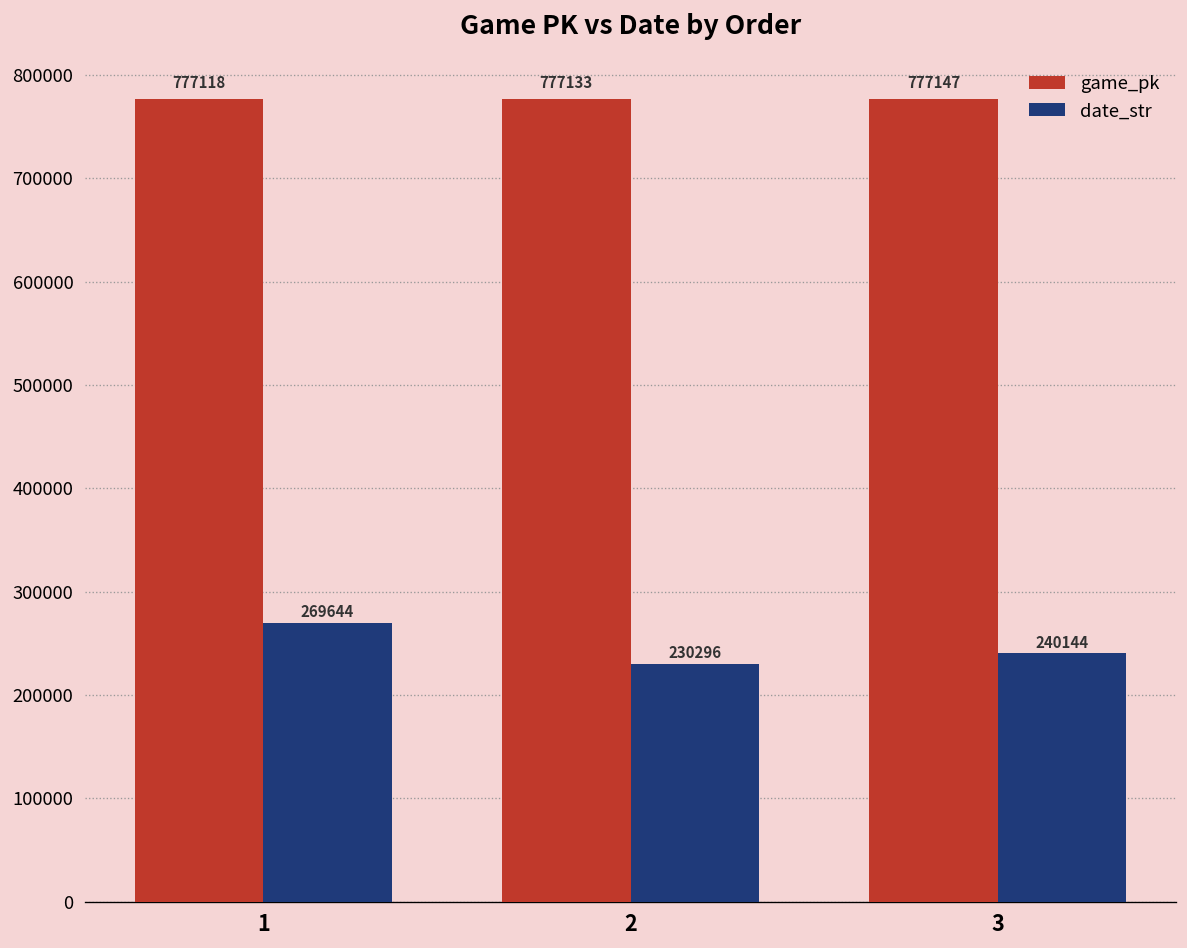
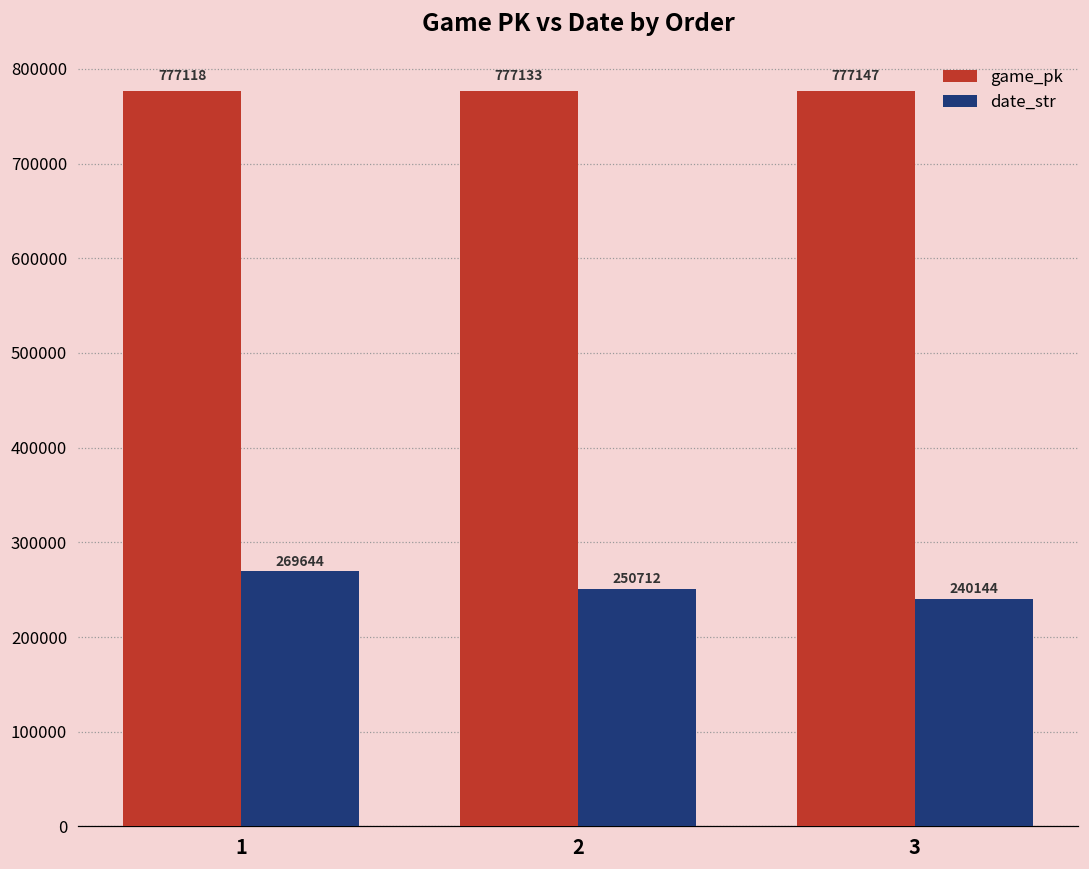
  {
    "game_pk": {
      "1": 777118,
      "2": 777133,
      "3": 777147
    },
    "date_str": {
      "1": 269644,
-     "2": 230296,
+     "2": 250712,
      "3": 240144
    }
  }
